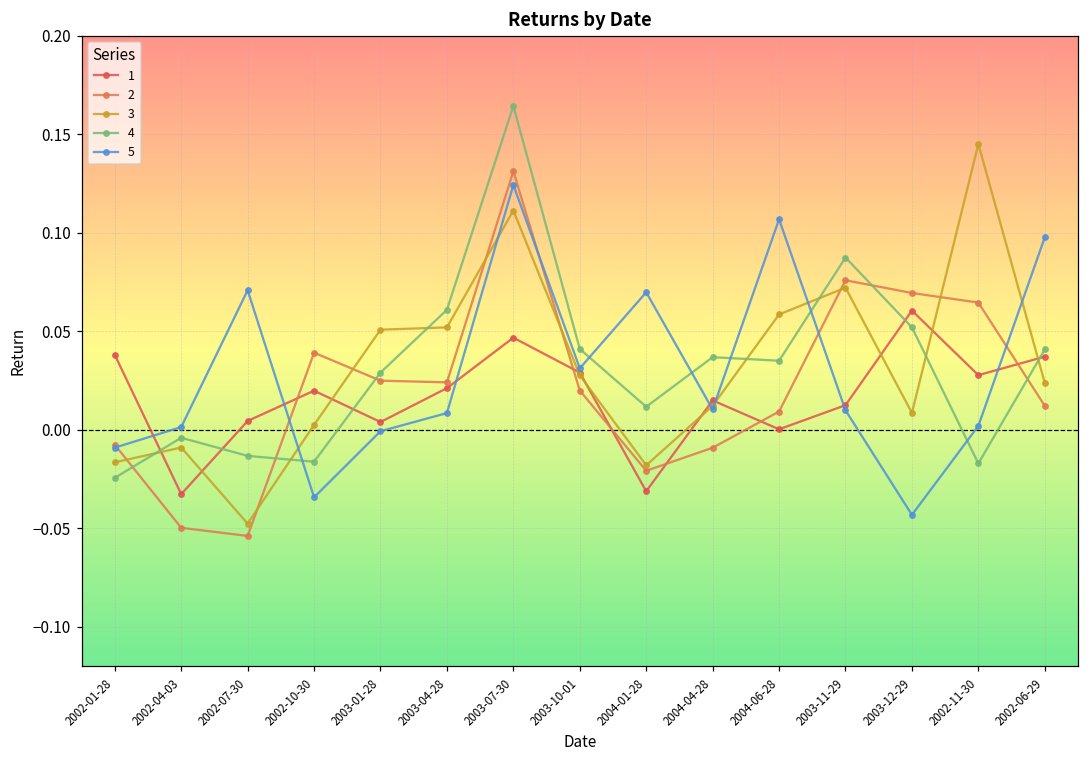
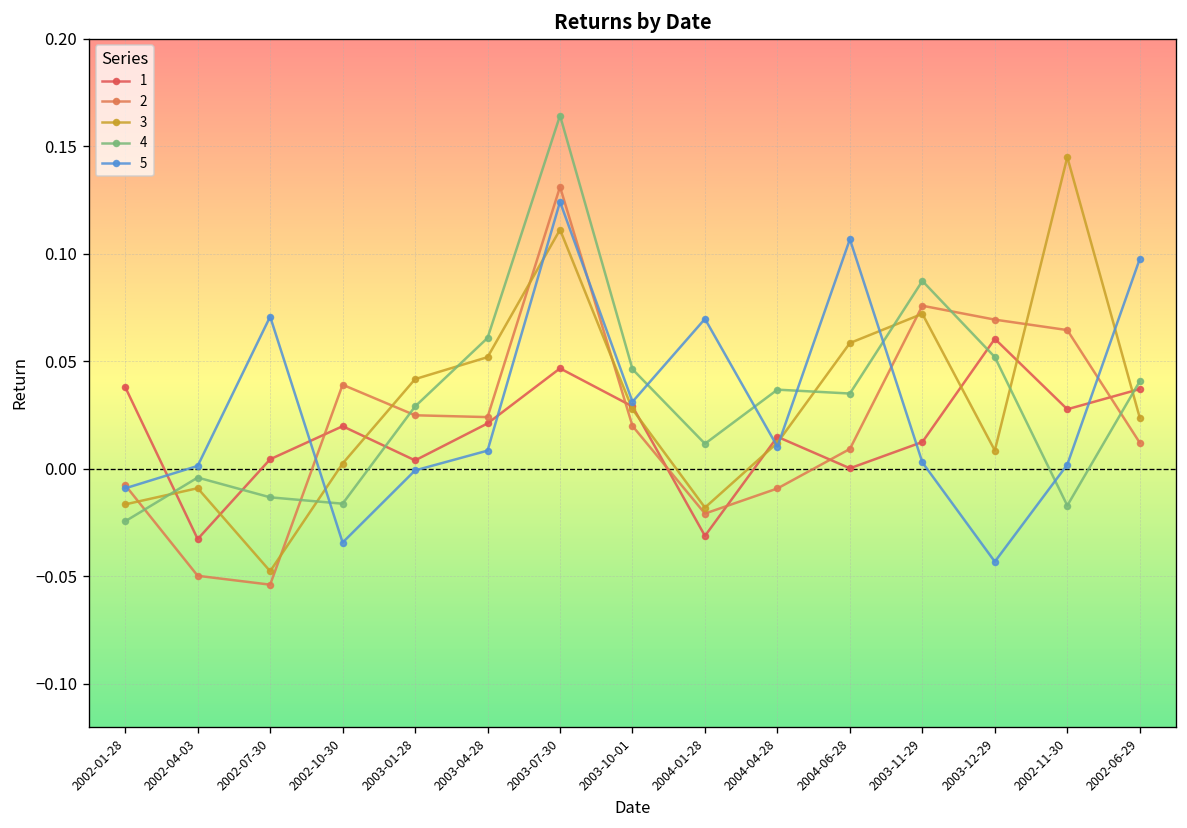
  {
    "3": {
      "2002-01-28": -0.017,
      "2002-04-03": -0.009,
      "2002-07-30": -0.048,
      "2002-10-30": 0.002,
-     "2003-01-28": 0.051,
+     "2003-01-28": 0.042,
      "2003-04-28": 0.052,
      "2003-07-30": 0.111,
      "2004-01-28": -0.018,
      "2004-04-28": 0.012,
      "2004-06-28": 0.058,
      "2003-11-29": 0.072,
      "2003-12-29": 0.008,
      "2002-11-30": 0.145,
      "2002-06-29": 0.024
    },
    "4": {
      "2002-01-28": -0.024,
      "2002-04-03": -0.004,
      "2002-07-30": -0.013,
      "2002-10-30": -0.016,
      "2003-01-28": 0.029,
      "2003-04-28": 0.061,
      "2003-07-30": 0.164,
-     "2003-10-01": 0.041,
+     "2003-10-01": 0.046,
      "2004-01-28": 0.012,
      "2004-04-28": 0.037,
      "2004-06-28": 0.035,
      "2003-11-29": 0.087,
      "2003-12-29": 0.052,
      "2002-11-30": -0.017,
      "2002-06-29": 0.041
    },
    "5": {
      "2002-01-28": -0.009,
      "2002-04-03": 0.001,
      "2002-07-30": 0.071,
      "2002-10-30": -0.034,
      "2003-01-28": -0.001,
      "2003-04-28": 0.008,
      "2003-07-30": 0.124,
      "2003-10-01": 0.031,
      "2004-01-28": 0.070,
      "2004-04-28": 0.010,
      "2004-06-28": 0.107,
-     "2003-11-29": 0.010,
+     "2003-11-29": 0.003,
      "2003-12-29": -0.043,
      "2002-11-30": 0.002,
      "2002-06-29": 0.098
    }
  }
